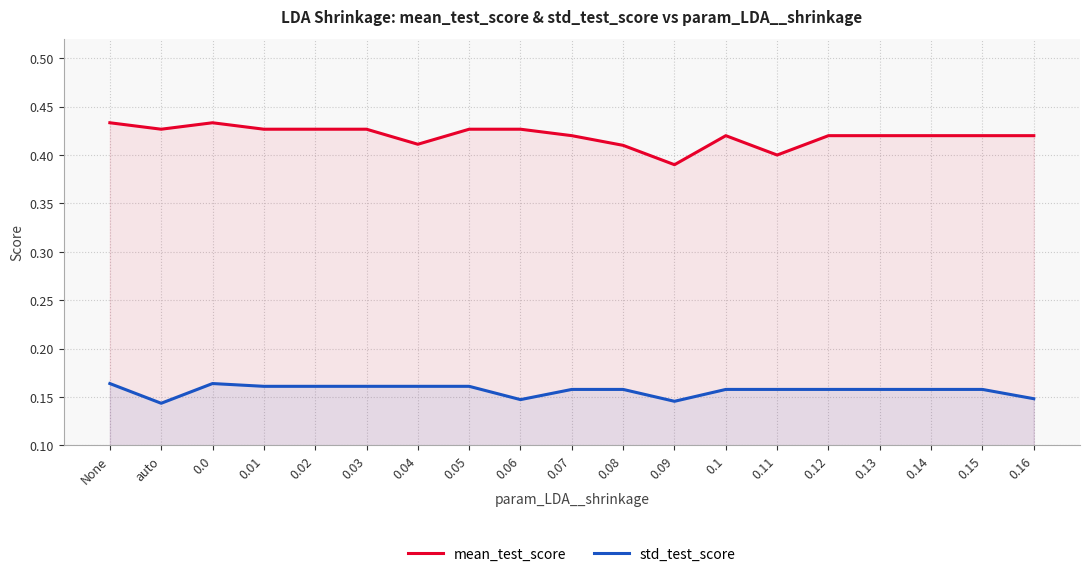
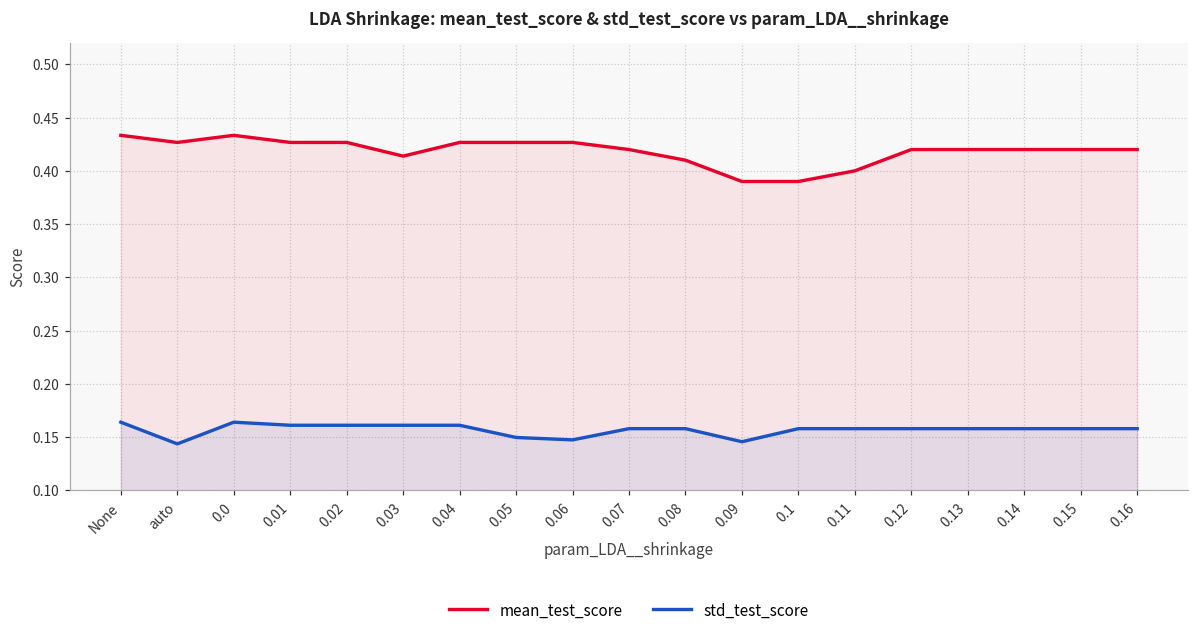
  {
    "mean_test_score": {
      "None": 0.43,
      "auto": 0.43,
      "0.0": 0.43,
      "0.01": 0.43,
      "0.02": 0.43,
-     "0.03": 0.43,
-     "0.04": 0.41,
+     "0.03": 0.41,
+     "0.04": 0.43,
      "0.05": 0.43,
      "0.06": 0.43,
      "0.07": 0.42,
      "0.08": 0.41,
      "0.09": 0.39,
-     "0.1": 0.42,
+     "0.1": 0.39,
      "0.11": 0.40,
      "0.12": 0.42,
      "0.13": 0.42,
      "0.14": 0.42,
      "0.15": 0.42,
      "0.16": 0.42
    },
    "std_test_score": {
      "None": 0.16,
      "auto": 0.14,
      "0.0": 0.16,
      "0.01": 0.16,
      "0.02": 0.16,
      "0.03": 0.16,
      "0.04": 0.16,
-     "0.05": 0.16,
+     "0.05": 0.15,
      "0.06": 0.15,
      "0.07": 0.16,
      "0.08": 0.16,
      "0.09": 0.15,
      "0.1": 0.16,
      "0.11": 0.16,
      "0.12": 0.16,
      "0.13": 0.16,
      "0.14": 0.16,
      "0.15": 0.16,
-     "0.16": 0.15
+     "0.16": 0.16
    }
  }
